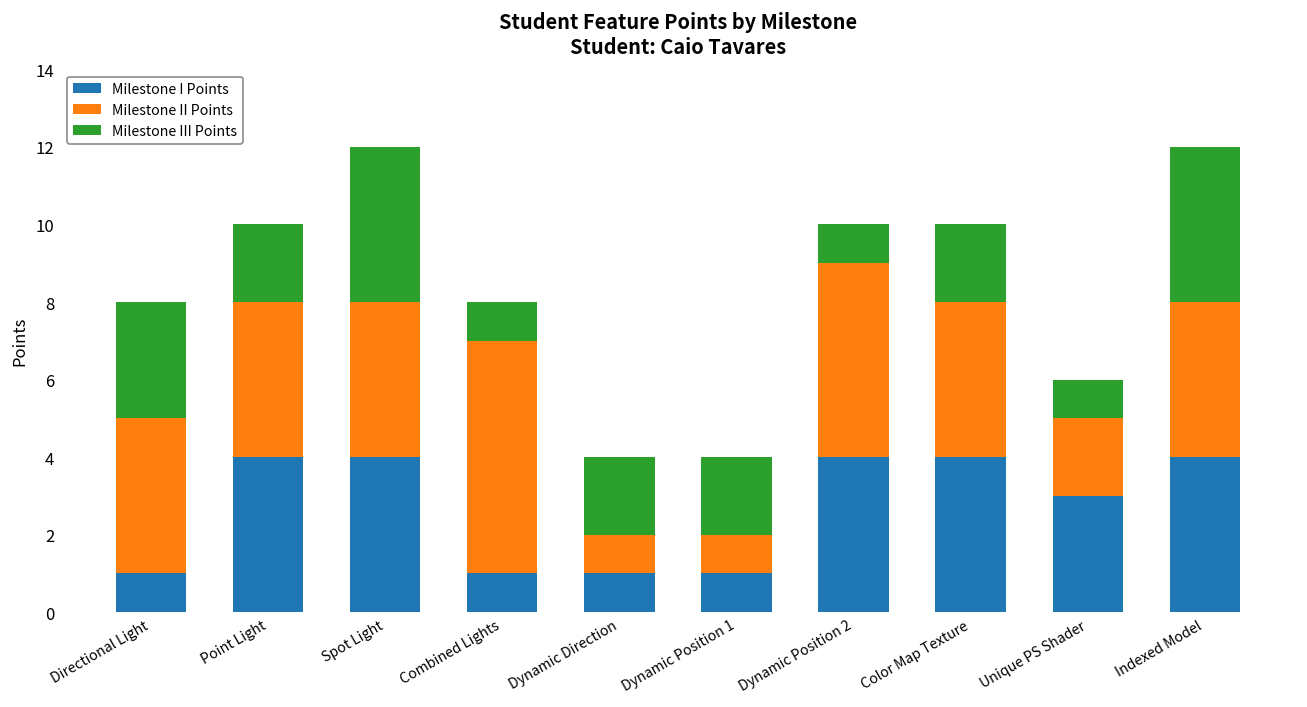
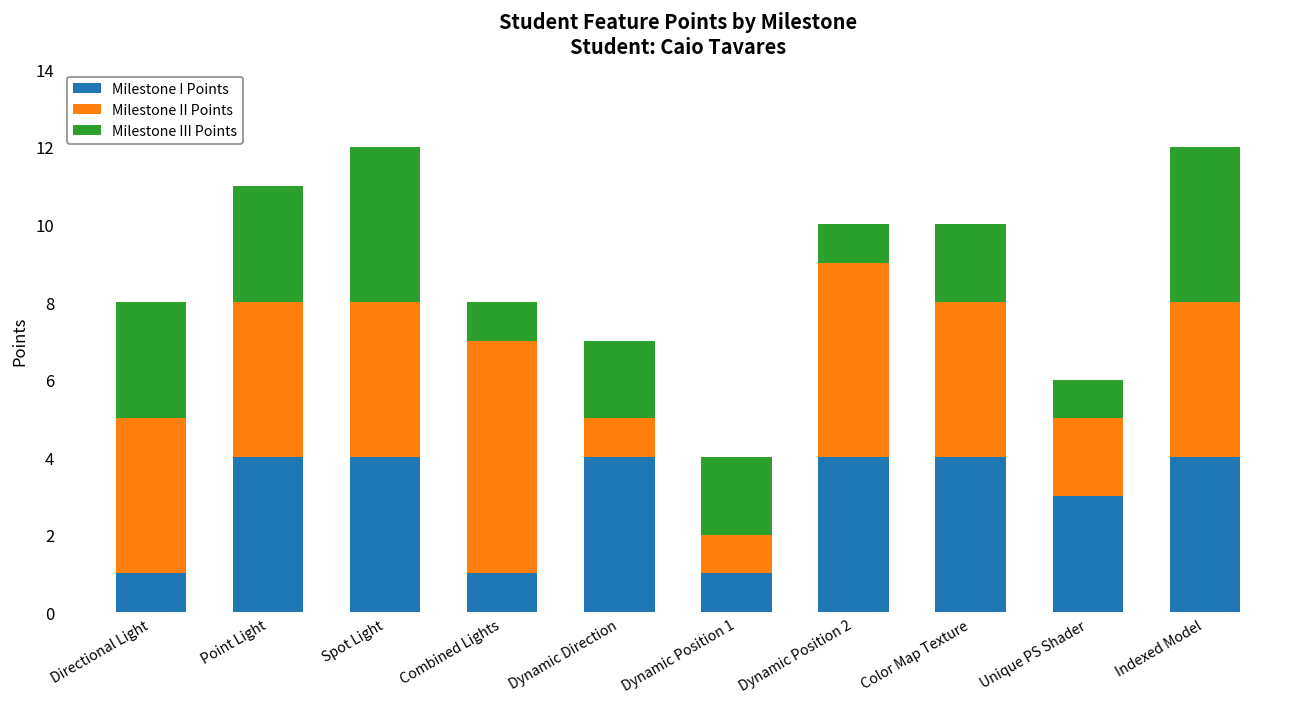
  {
    "Milestone I Points": {
      "Directional Light": 1,
      "Point Light": 4,
      "Spot Light": 4,
      "Combined Lights": 1,
-     "Dynamic Direction": 1,
+     "Dynamic Direction": 4,
      "Dynamic Position 1": 1,
      "Dynamic Position 2": 4,
      "Color Map Texture": 4,
      "Unique PS Shader": 3,
      "Indexed Model": 4
    },
    "Milestone II Points": {
      "Directional Light": 4,
      "Point Light": 4,
      "Spot Light": 4,
      "Combined Lights": 6,
      "Dynamic Direction": 1,
      "Dynamic Position 1": 1,
      "Dynamic Position 2": 5,
      "Color Map Texture": 4,
      "Unique PS Shader": 2,
      "Indexed Model": 4
    },
    "Milestone III Points": {
      "Directional Light": 3,
-     "Point Light": 2,
+     "Point Light": 3,
      "Spot Light": 4,
      "Combined Lights": 1,
      "Dynamic Direction": 2,
      "Dynamic Position 1": 2,
      "Dynamic Position 2": 1,
      "Color Map Texture": 2,
      "Unique PS Shader": 1,
      "Indexed Model": 4
    }
  }
